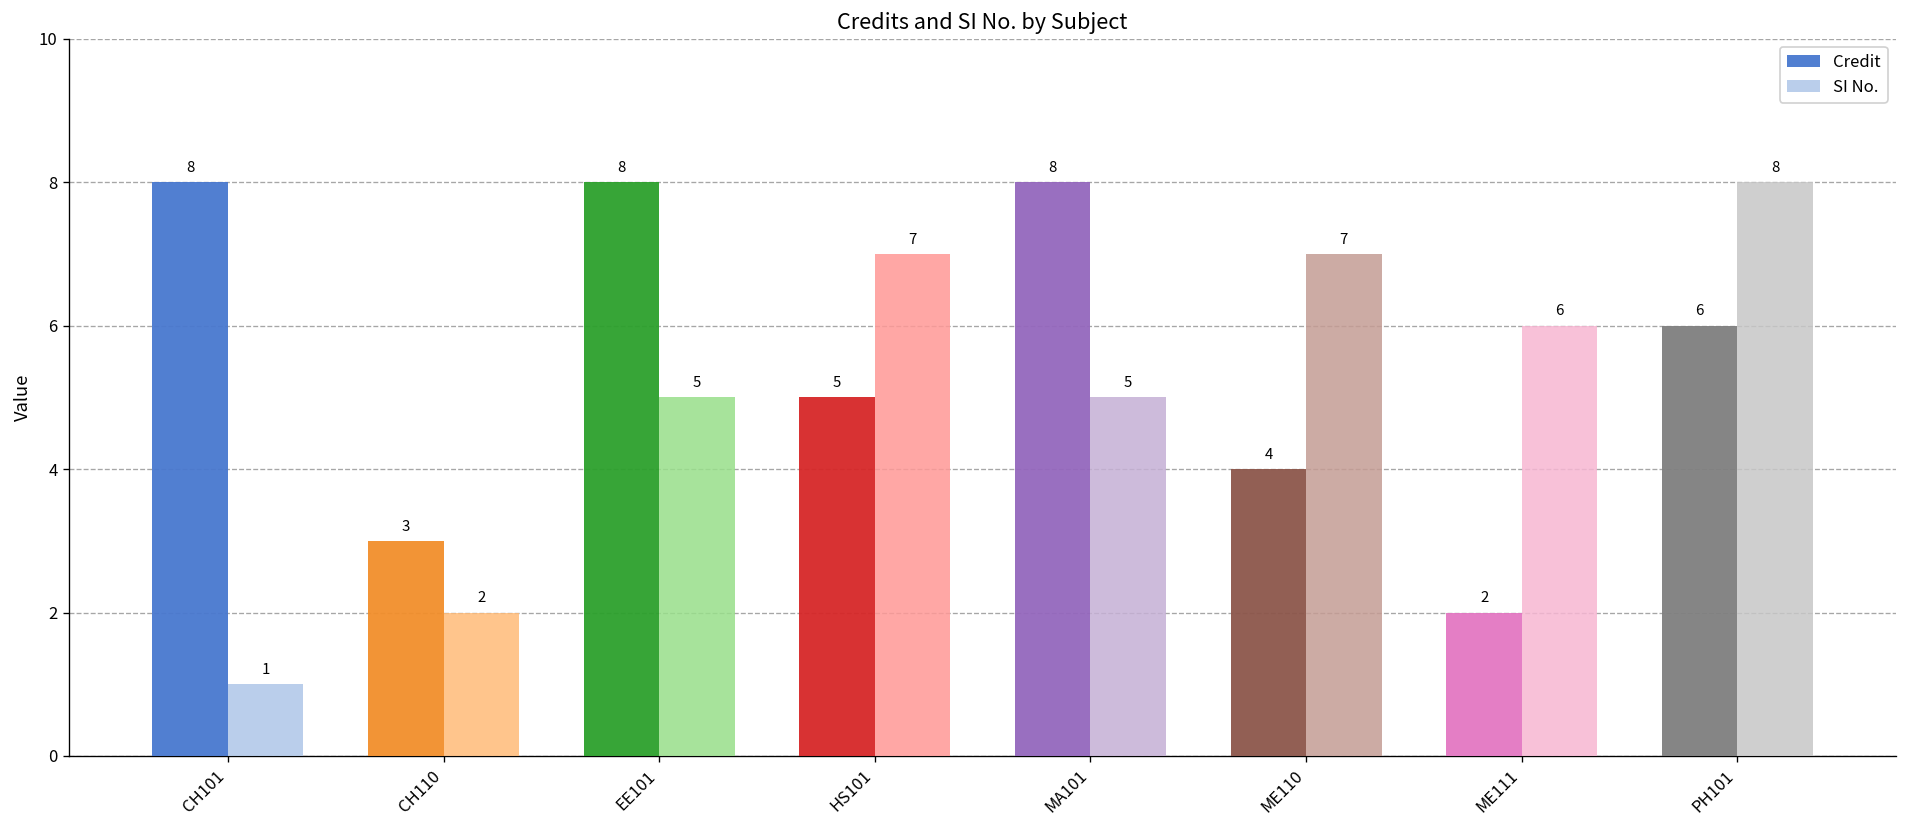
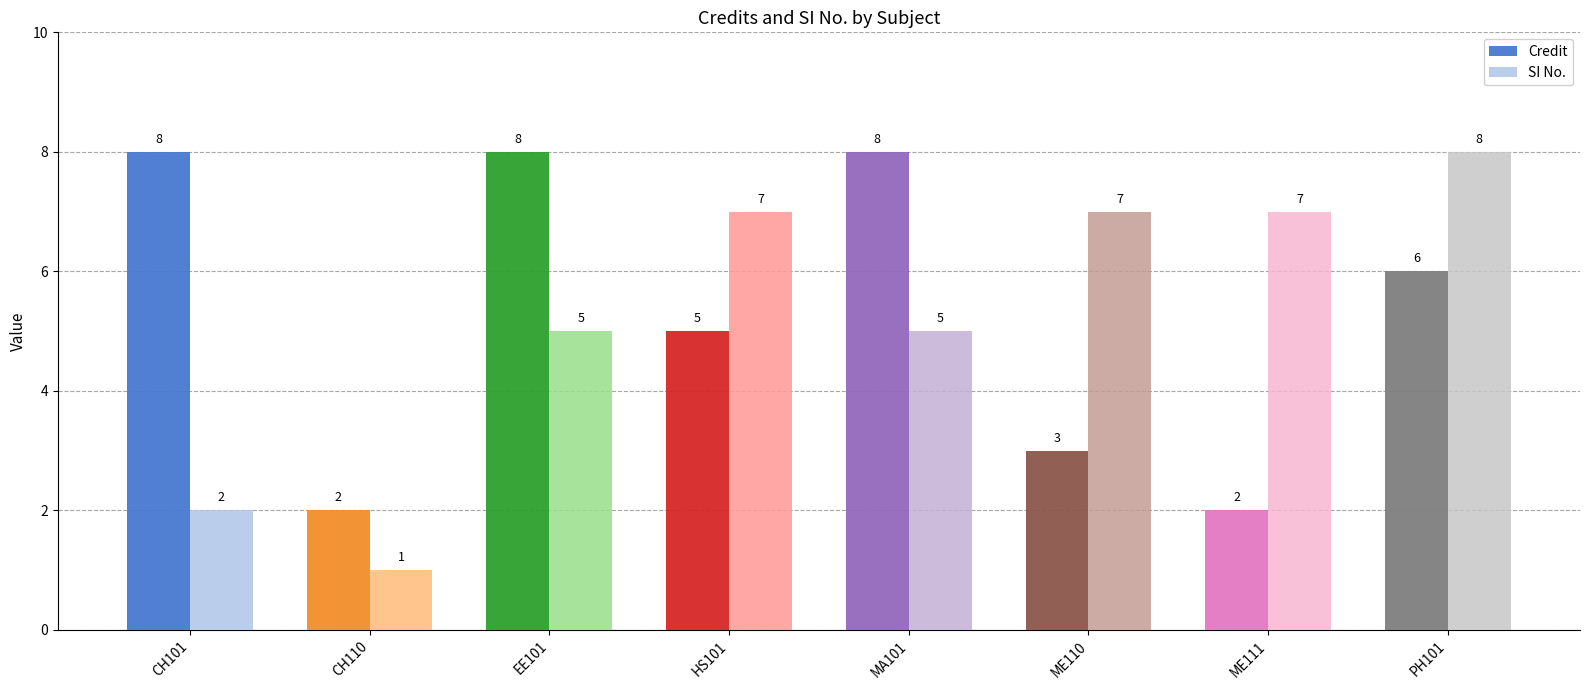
  {
    "Credit": {
      "CH101": 8,
-     "CH110": 3,
+     "CH110": 2,
      "EE101": 8,
      "HS101": 5,
      "MA101": 8,
-     "ME110": 4,
+     "ME110": 3,
      "ME111": 2,
      "PH101": 6
    },
    "SI No.": {
-     "CH101": 1,
-     "CH110": 2,
+     "CH101": 2,
+     "CH110": 1,
      "EE101": 5,
      "HS101": 7,
      "MA101": 5,
      "ME110": 7,
-     "ME111": 6,
+     "ME111": 7,
      "PH101": 8
    }
  }
